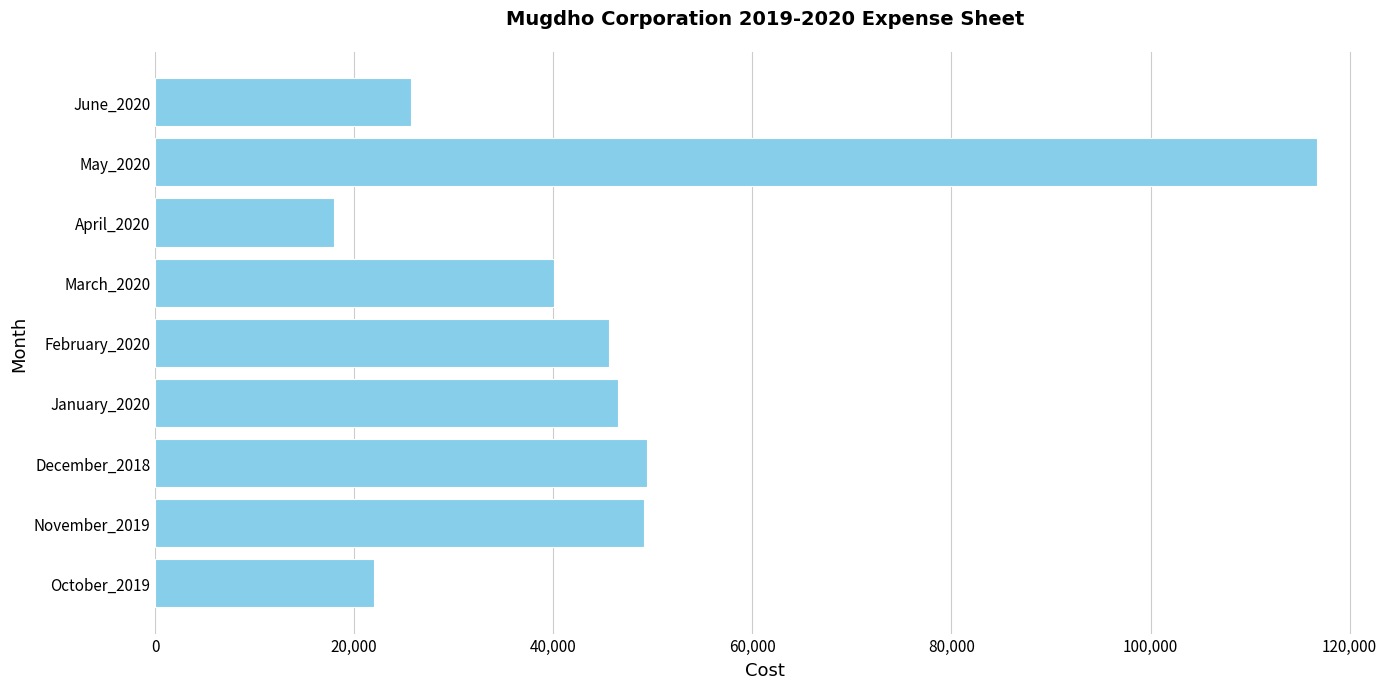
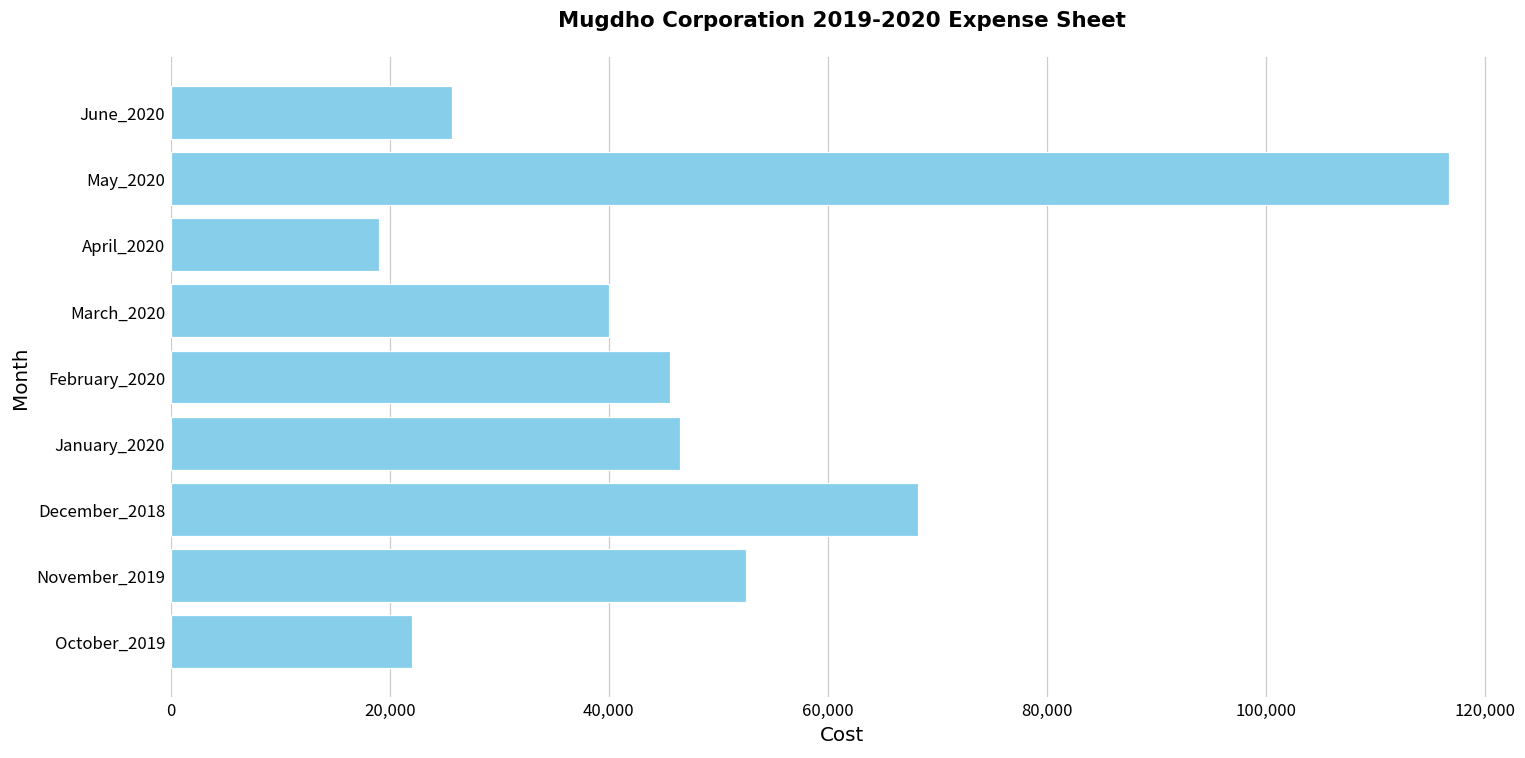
  {
    "June_2020": "26,000",
    "May_2020": "117,000",
-   "April_2020": "18,000",
+   "April_2020": "19,000",
    "March_2020": "40,000",
    "February_2020": "46,000",
    "January_2020": "46,000",
-   "December_2018": "49,000",
-   "November_2019": "49,000",
+   "December_2018": "68,000",
+   "November_2019": "53,000",
    "October_2019": "22,000"
  }
